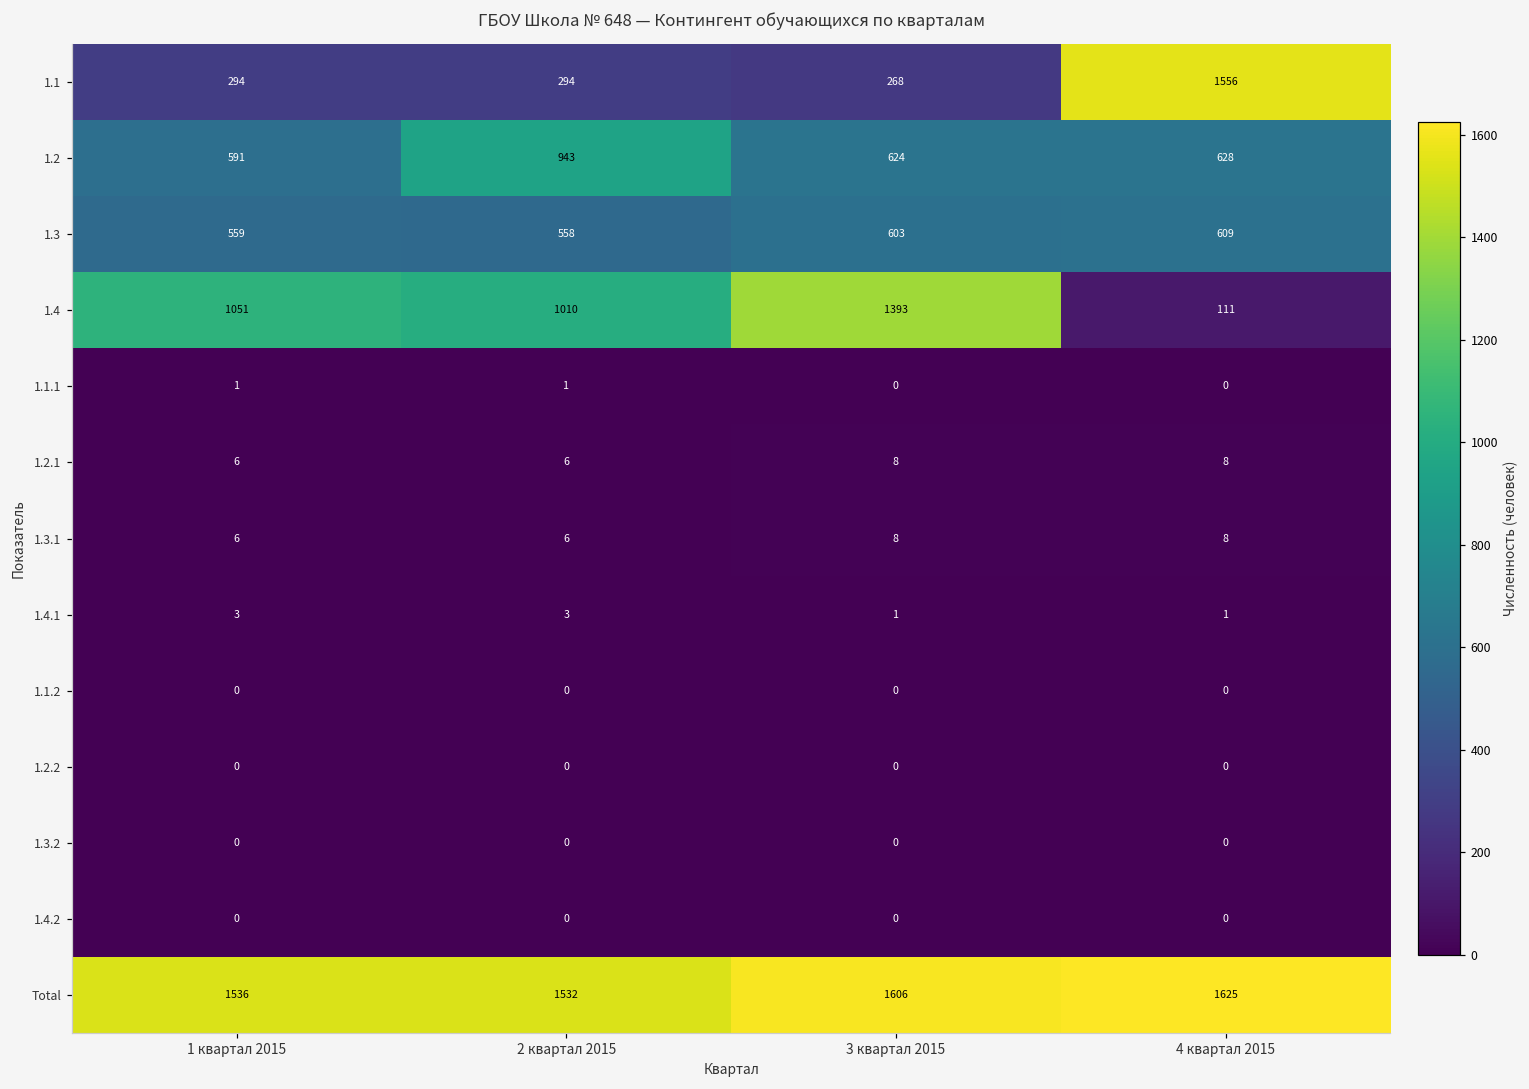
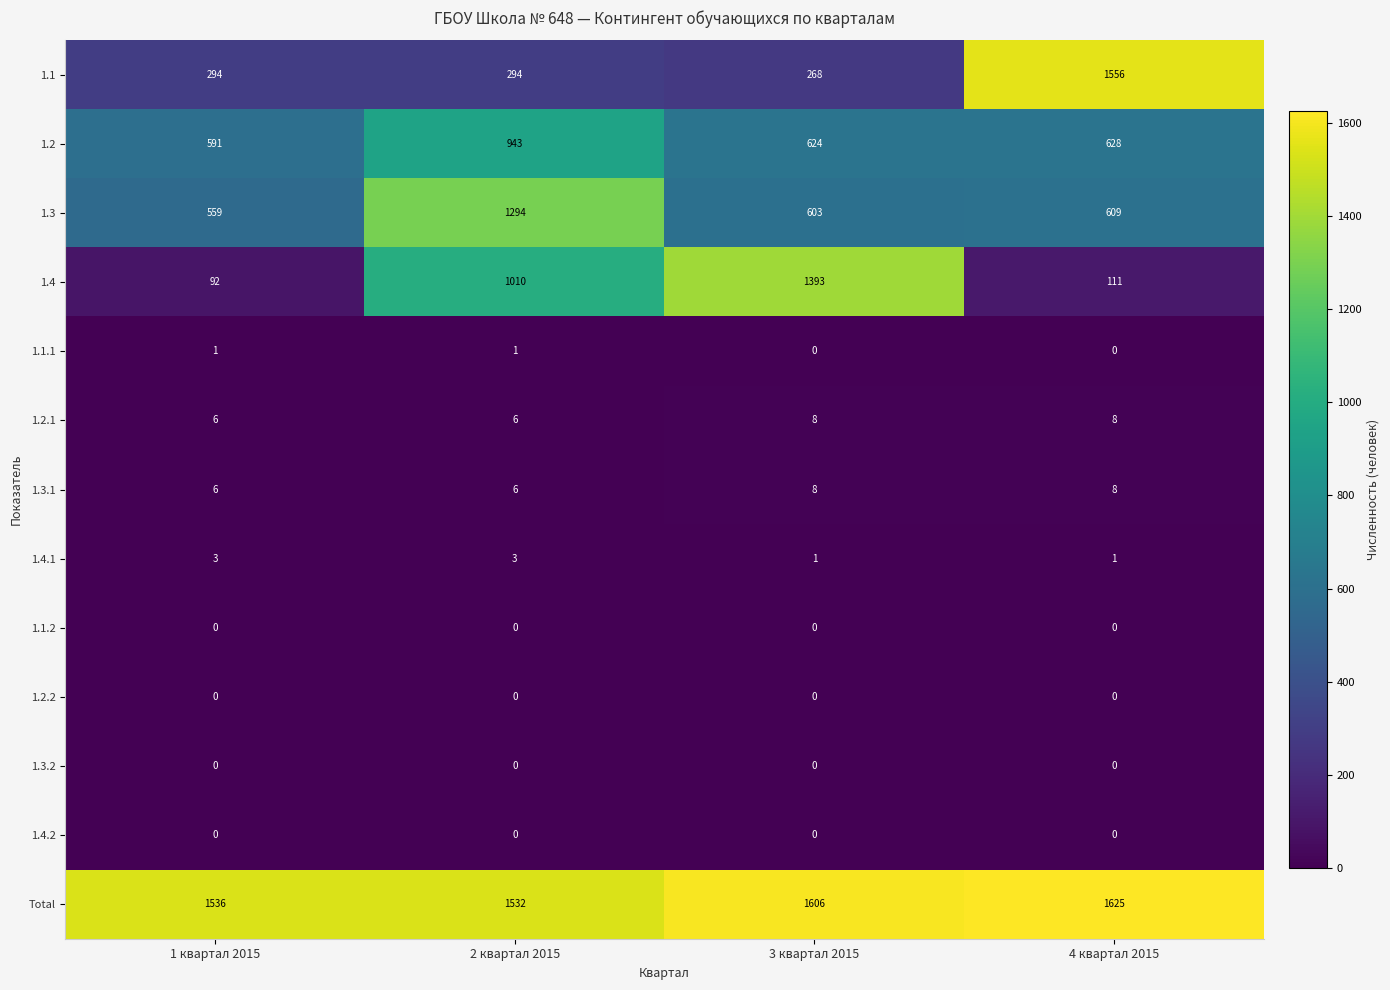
  {
    "1.1": {
      "1 квартал 2015": 294,
      "2 квартал 2015": 294,
      "3 квартал 2015": 268,
      "4 квартал 2015": 1556
    },
    "1.2": {
      "1 квартал 2015": 591,
      "2 квартал 2015": 943,
      "3 квартал 2015": 624,
      "4 квартал 2015": 628
    },
    "1.3": {
      "1 квартал 2015": 559,
-     "2 квартал 2015": 558,
+     "2 квартал 2015": 1294,
      "3 квартал 2015": 603,
      "4 квартал 2015": 609
    },
    "1.4": {
-     "1 квартал 2015": 1051,
+     "1 квартал 2015": 92,
      "2 квартал 2015": 1010,
      "3 квартал 2015": 1393,
      "4 квартал 2015": 111
    },
    "1.1.1": {
      "1 квартал 2015": 1,
      "2 квартал 2015": 1,
      "3 квартал 2015": 0,
      "4 квартал 2015": 0
    },
    "1.2.1": {
      "1 квартал 2015": 6,
      "2 квартал 2015": 6,
      "3 квартал 2015": 8,
      "4 квартал 2015": 8
    },
    "1.3.1": {
      "1 квартал 2015": 6,
      "2 квартал 2015": 6,
      "3 квартал 2015": 8,
      "4 квартал 2015": 8
    },
    "1.4.1": {
      "1 квартал 2015": 3,
      "2 квартал 2015": 3,
      "3 квартал 2015": 1,
      "4 квартал 2015": 1
    },
    "1.1.2": {
      "1 квартал 2015": 0,
      "2 квартал 2015": 0,
      "3 квартал 2015": 0,
      "4 квартал 2015": 0
    },
    "1.2.2": {
      "1 квартал 2015": 0,
      "2 квартал 2015": 0,
      "3 квартал 2015": 0,
      "4 квартал 2015": 0
    },
    "1.3.2": {
      "1 квартал 2015": 0,
      "2 квартал 2015": 0,
      "3 квартал 2015": 0,
      "4 квартал 2015": 0
    },
    "1.4.2": {
      "1 квартал 2015": 0,
      "2 квартал 2015": 0,
      "3 квартал 2015": 0,
      "4 квартал 2015": 0
    },
    "Total": {
      "1 квартал 2015": 1536,
      "2 квартал 2015": 1532,
      "3 квартал 2015": 1606,
      "4 квартал 2015": 1625
    }
  }
